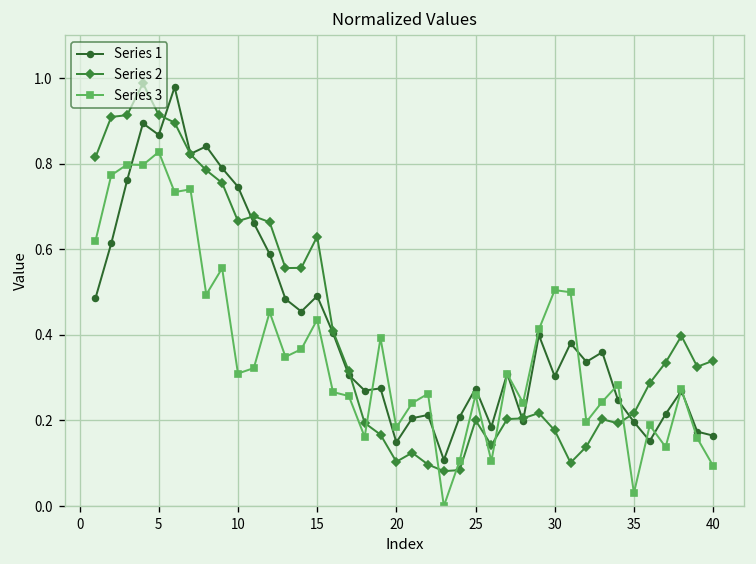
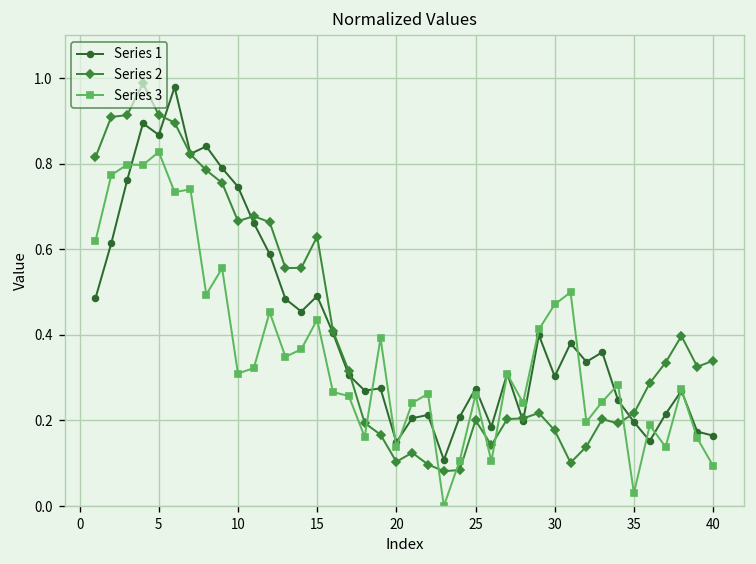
  {
    "Series 3": {
      "5": 0.83,
      "10": 0.31,
      "15": 0.44,
-     "20": 0.18,
+     "20": 0.14,
      "25": 0.26,
-     "30": 0.50,
+     "30": 0.47,
      "35": 0.03,
      "40": 0.09
    }
  }
